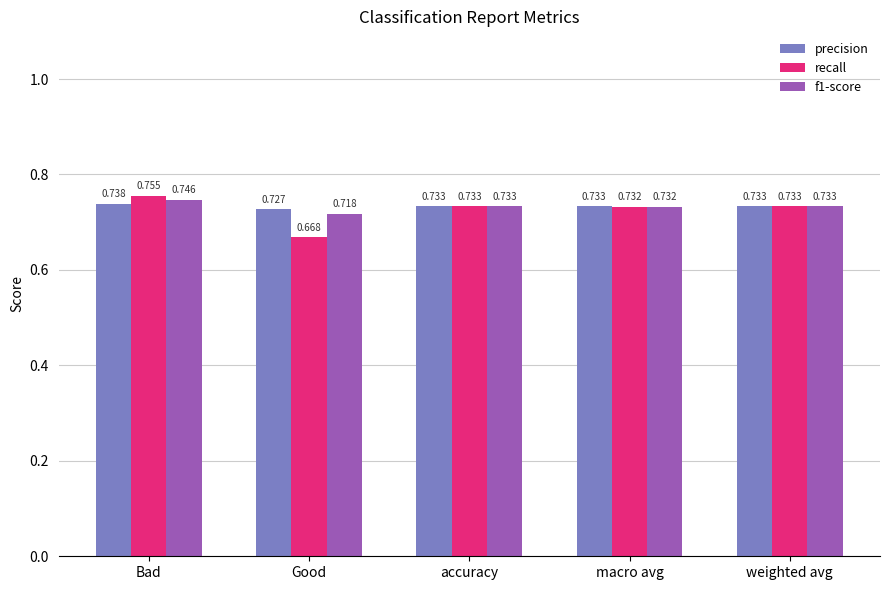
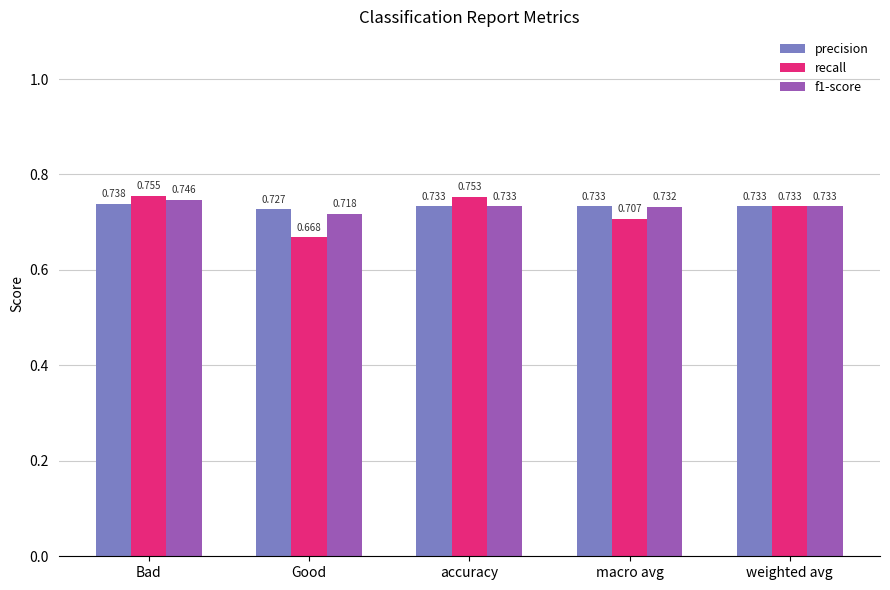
  {
    "recall": {
      "Bad": 0.755,
      "Good": 0.668,
-     "accuracy": 0.733,
-     "macro avg": 0.732,
+     "accuracy": 0.753,
+     "macro avg": 0.707,
      "weighted avg": 0.733
    }
  }
